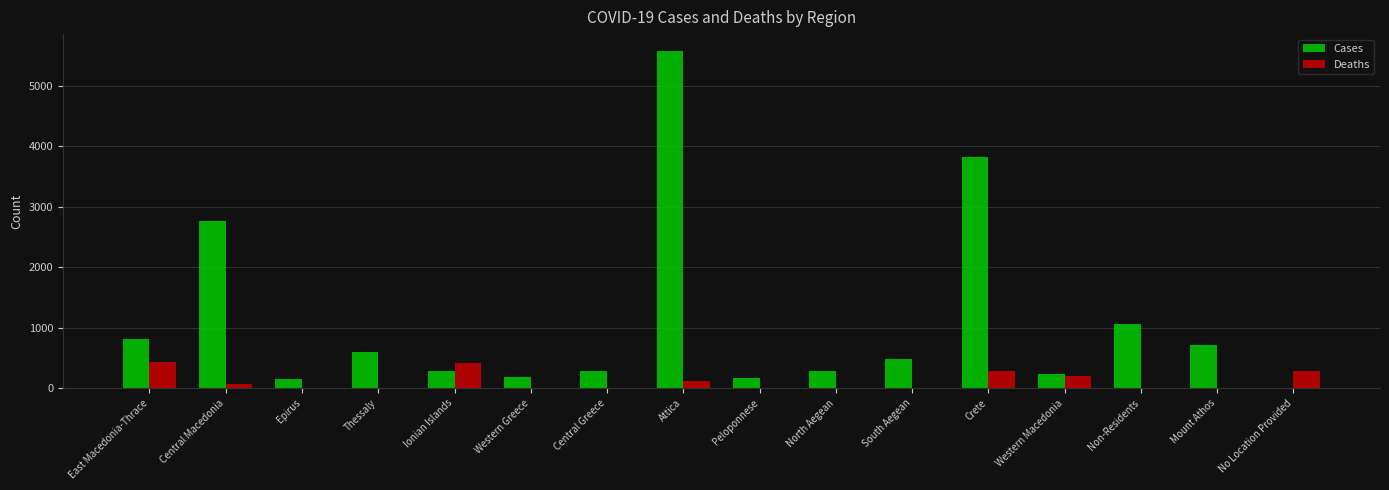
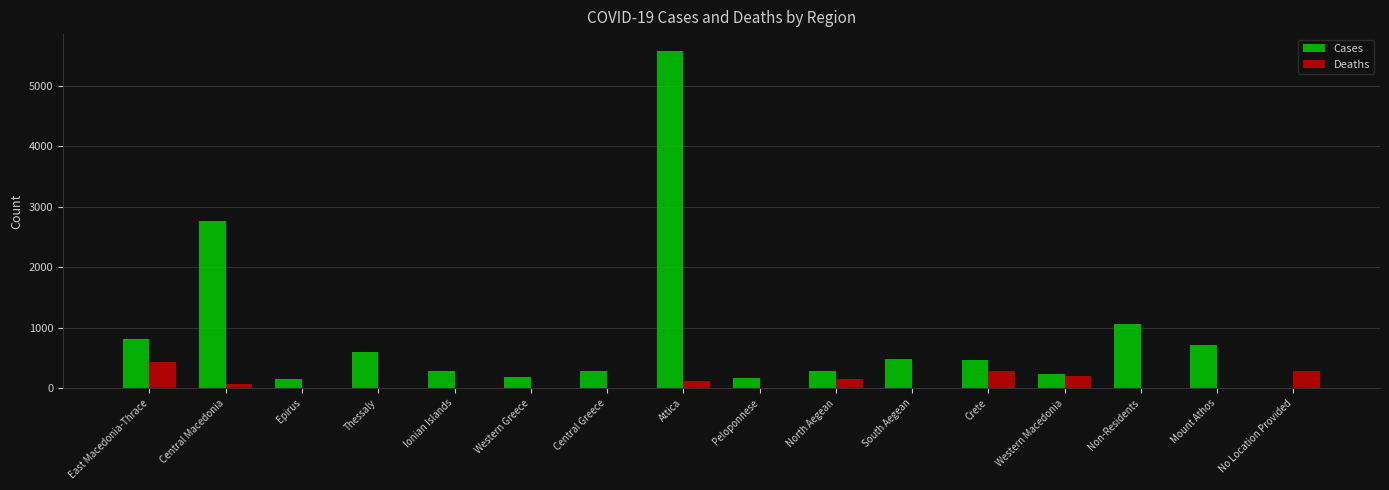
  {
    "Cases": {
      "East Macedonia-Thrace": 800,
      "Central Macedonia": 2800,
      "Epirus": 100,
      "Thessaly": 600,
      "Ionian Islands": 300,
      "Western Greece": 200,
      "Central Greece": 300,
      "Attica": 5600,
      "Peloponnese": 200,
      "North Aegean": 300,
      "South Aegean": 500,
-     "Crete": 3800,
+     "Crete": 500,
      "Western Macedonia": 200,
      "Non-Residents": 1100,
      "Mount Athos": 700
    },
    "Deaths": {
      "East Macedonia-Thrace": 400,
      "Central Macedonia": 100,
-     "Ionian Islands": 400,
+     "Ionian Islands": 0,
      "Central Greece": 0,
      "Attica": 100,
      "Peloponnese": 0,
-     "North Aegean": 0,
+     "North Aegean": 100,
      "South Aegean": 0,
      "Crete": 300,
      "Western Macedonia": 200,
      "Mount Athos": 0,
      "No Location Provided": 300
    }
  }
